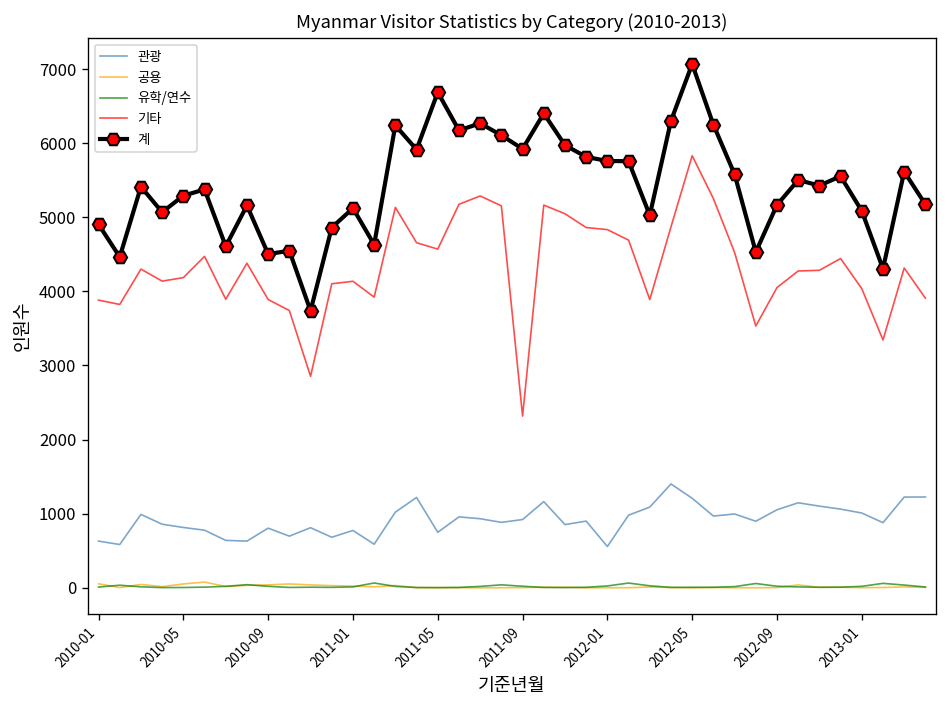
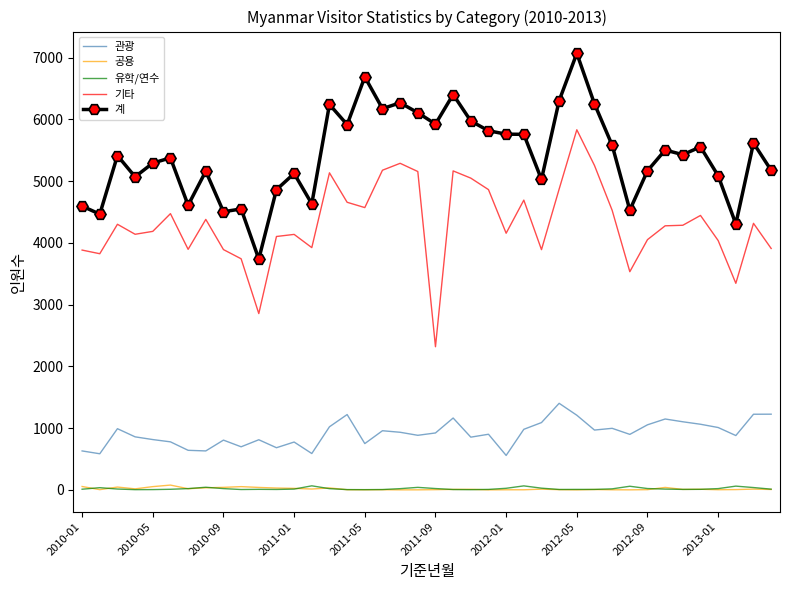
  {
    "관광": {
      "2010-01": 600,
      "2010-05": 800,
      "2010-09": 800,
      "2011-01": 800,
      "2011-05": 700,
      "2011-09": 900,
      "2012-01": 600,
      "2012-05": 1200,
      "2012-09": 1100,
      "2013-01": 1000
    },
    "공용": {
      "2010-01": 100,
      "2010-05": 100
    },
    "유학/연수": {
      "2010-01": 0,
      "2010-05": 0
    },
    "기타": {
      "2010-01": 3900,
      "2010-05": 4200,
      "2010-09": 3900,
      "2011-01": 4100,
      "2011-05": 4600,
      "2011-09": 2300,
-     "2012-01": 4800,
+     "2012-01": 4200,
      "2012-05": 5800,
      "2012-09": 4100,
      "2013-01": 4000
    },
    "계": {
-     "2010-01": 4900,
+     "2010-01": 4600,
      "2010-05": 5300,
      "2010-09": 4500,
      "2011-01": 5100,
      "2011-05": 6700,
      "2011-09": 5900,
      "2012-01": 5800,
      "2012-05": 7100,
      "2012-09": 5200,
      "2013-01": 5100
    }
  }
